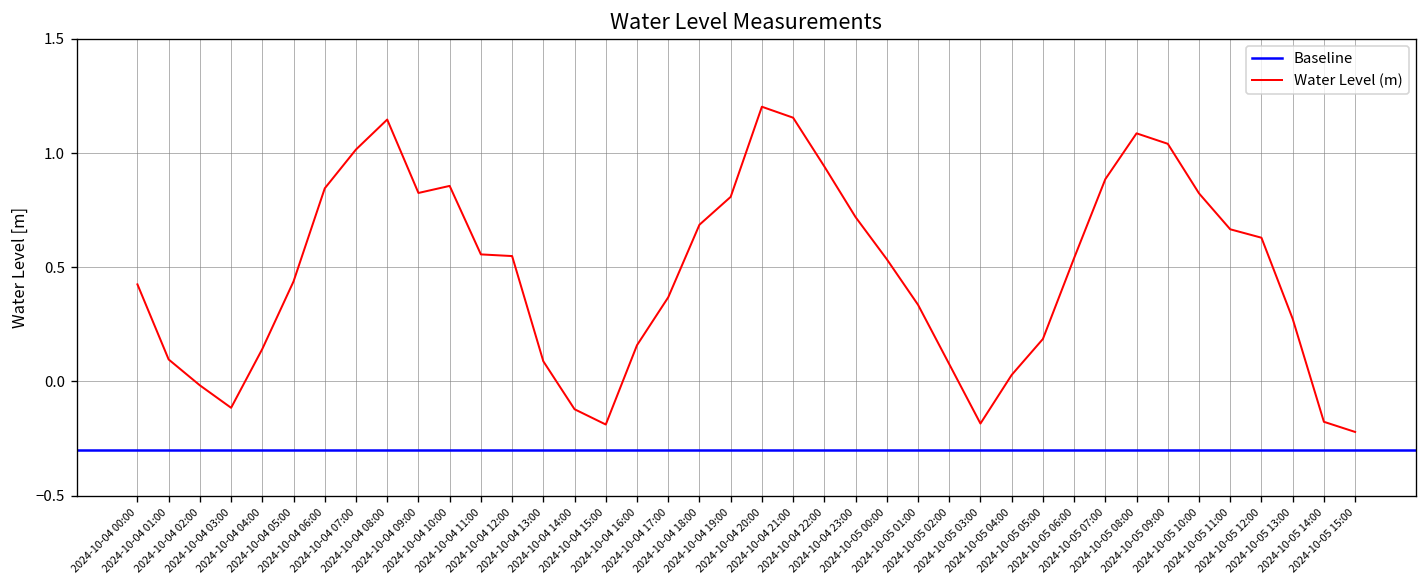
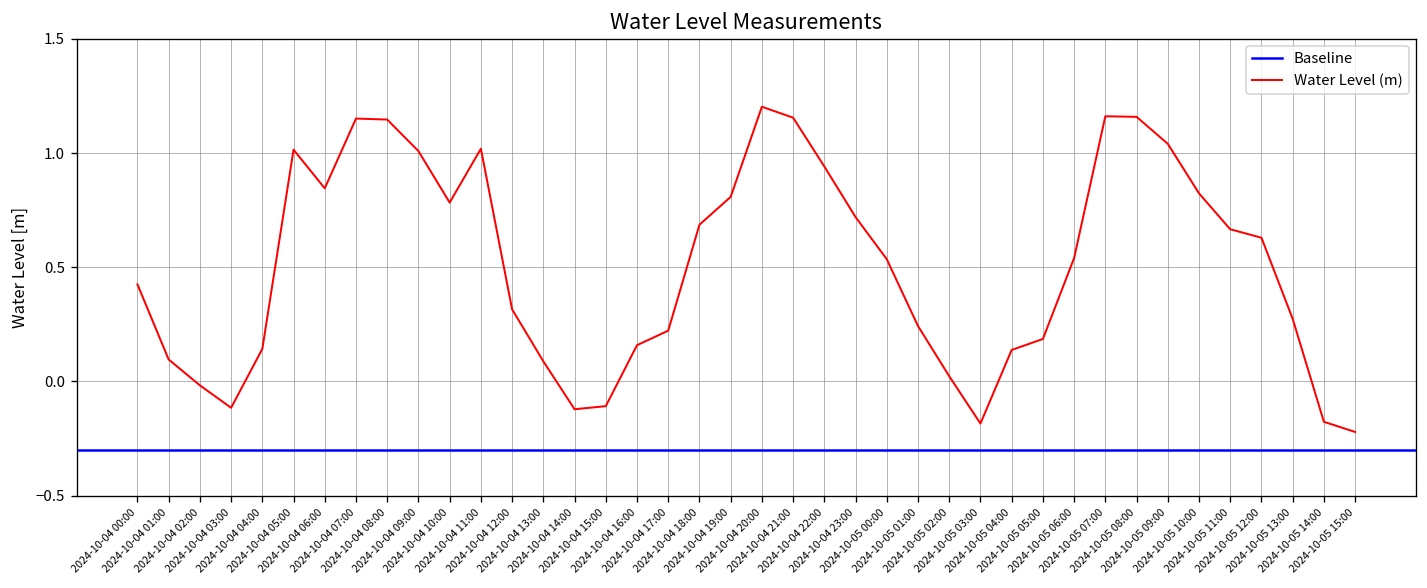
  {
    "2024-10-04 00:00": 0.42,
    "2024-10-04 01:00": 0.10,
    "2024-10-04 02:00": -0.02,
    "2024-10-04 03:00": -0.12,
    "2024-10-04 04:00": 0.14,
-   "2024-10-04 05:00": 0.44,
+   "2024-10-04 05:00": 1.01,
    "2024-10-04 06:00": 0.85,
-   "2024-10-04 07:00": 1.02,
+   "2024-10-04 07:00": 1.15,
    "2024-10-04 08:00": 1.15,
-   "2024-10-04 09:00": 0.83,
-   "2024-10-04 10:00": 0.86,
-   "2024-10-04 11:00": 0.56,
-   "2024-10-04 12:00": 0.55,
+   "2024-10-04 09:00": 1.01,
+   "2024-10-04 10:00": 0.78,
+   "2024-10-04 11:00": 1.02,
+   "2024-10-04 12:00": 0.32,
    "2024-10-04 13:00": 0.09,
    "2024-10-04 14:00": -0.12,
-   "2024-10-04 15:00": -0.19,
+   "2024-10-04 15:00": -0.11,
    "2024-10-04 16:00": 0.16,
-   "2024-10-04 17:00": 0.37,
+   "2024-10-04 17:00": 0.22,
    "2024-10-04 18:00": 0.69,
    "2024-10-04 19:00": 0.81,
    "2024-10-04 20:00": 1.20,
    "2024-10-04 21:00": 1.15,
    "2024-10-04 22:00": 0.94,
    "2024-10-04 23:00": 0.72,
    "2024-10-05 00:00": 0.54,
-   "2024-10-05 01:00": 0.34,
-   "2024-10-05 02:00": 0.08,
+   "2024-10-05 01:00": 0.24,
+   "2024-10-05 02:00": 0.02,
    "2024-10-05 03:00": -0.18,
-   "2024-10-05 04:00": 0.03,
+   "2024-10-05 04:00": 0.14,
    "2024-10-05 05:00": 0.19,
    "2024-10-05 06:00": 0.54,
-   "2024-10-05 07:00": 0.89,
-   "2024-10-05 08:00": 1.09,
+   "2024-10-05 07:00": 1.16,
+   "2024-10-05 08:00": 1.16,
    "2024-10-05 09:00": 1.04,
    "2024-10-05 10:00": 0.82,
    "2024-10-05 11:00": 0.67,
    "2024-10-05 12:00": 0.63,
    "2024-10-05 13:00": 0.27,
    "2024-10-05 14:00": -0.18,
    "2024-10-05 15:00": -0.22
  }
